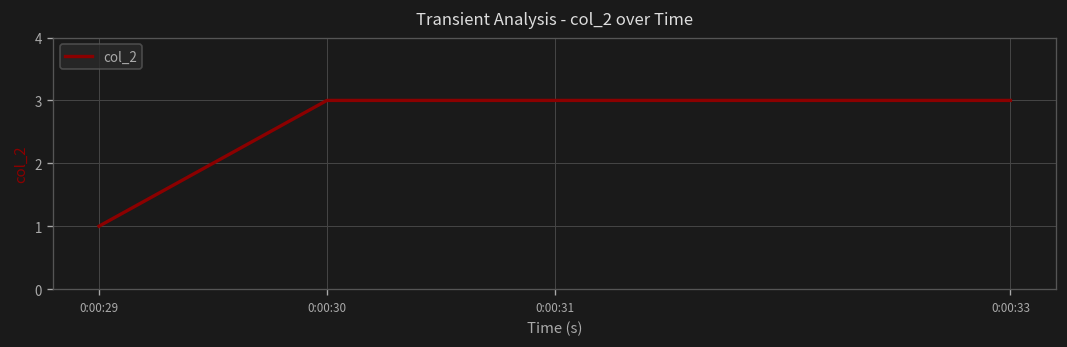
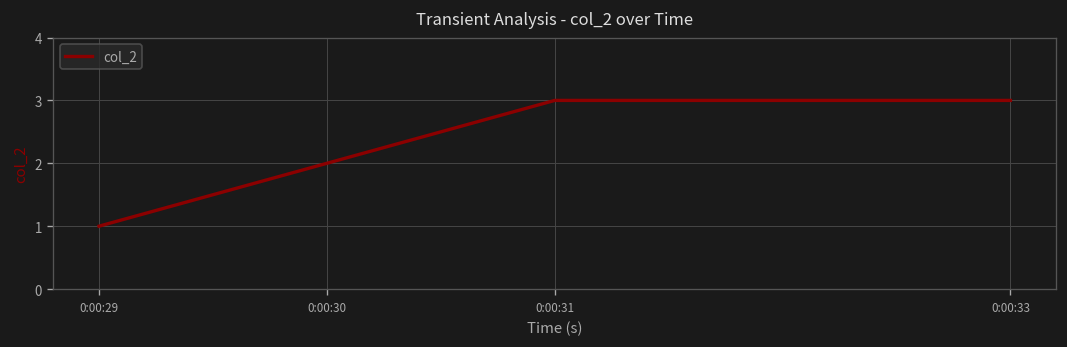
  {
    "0:00:29": 1,
-   "0:00:30": 3,
+   "0:00:30": 2,
    "0:00:31": 3,
    "0:00:33": 3
  }
